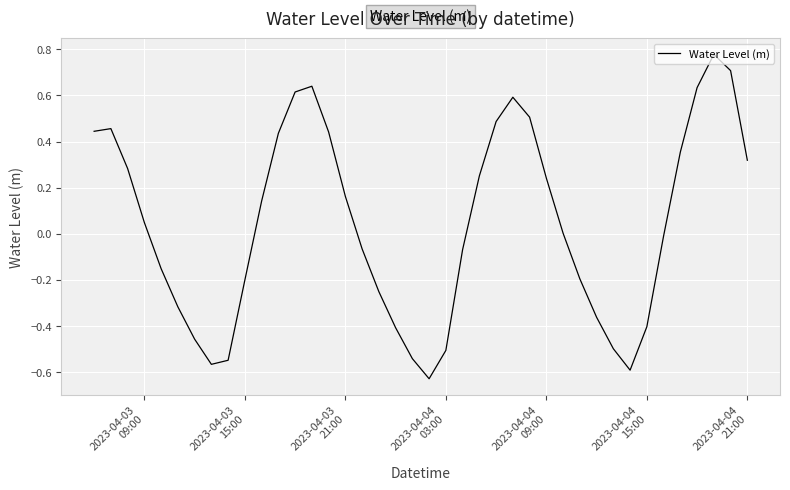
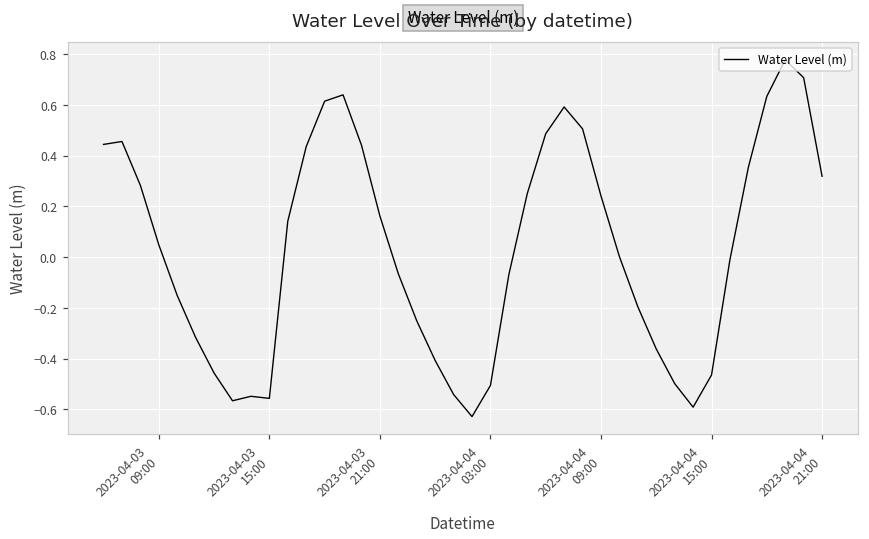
  {
    "2023-04-03 09:00": 0.05,
-   "2023-04-03 15:00": -0.20,
+   "2023-04-03 15:00": -0.56,
    "2023-04-03 21:00": 0.16,
    "2023-04-04 03:00": -0.51,
    "2023-04-04 09:00": 0.24,
-   "2023-04-04 15:00": -0.40,
+   "2023-04-04 15:00": -0.46,
    "2023-04-04 21:00": 0.32
  }
